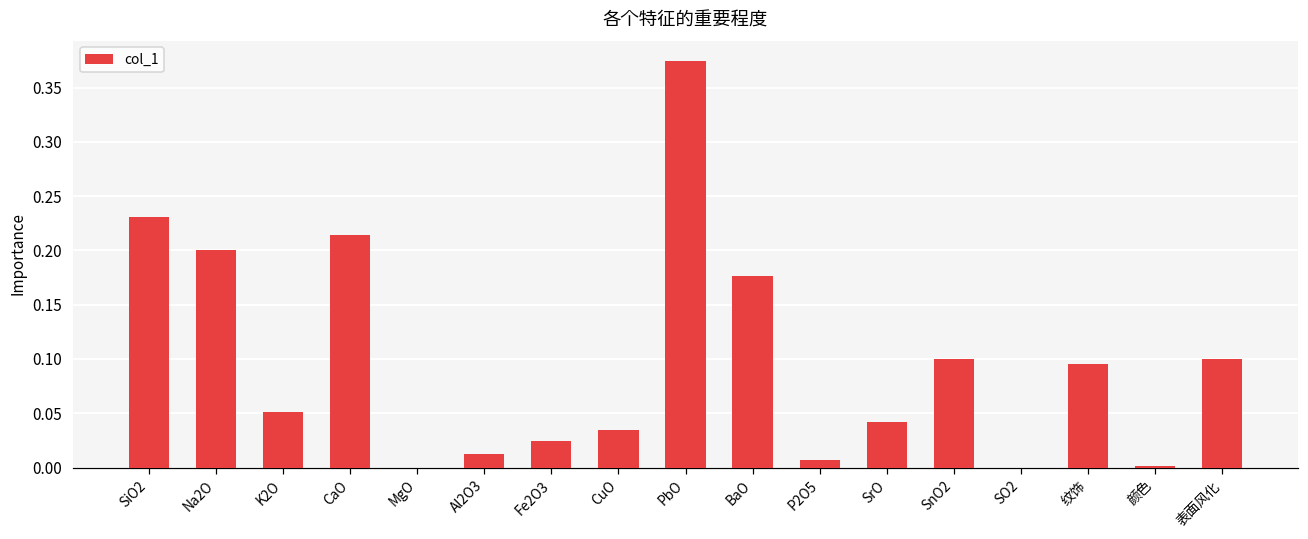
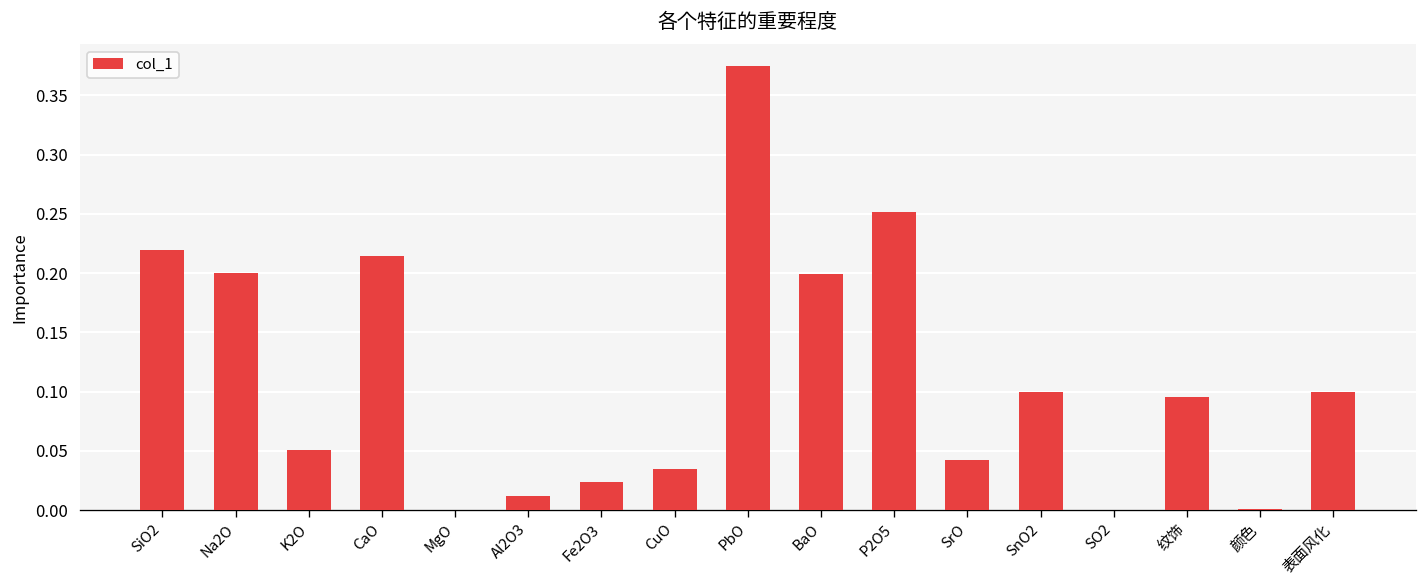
  {
-   "SiO2": 0.23,
+   "SiO2": 0.22,
    "Na2O": 0.20,
    "K2O": 0.05,
    "CaO": 0.21,
    "MgO": 0.00,
    "Al2O3": 0.01,
    "Fe2O3": 0.02,
    "CuO": 0.03,
    "PbO": 0.37,
-   "BaO": 0.18,
-   "P2O5": 0.01,
+   "BaO": 0.20,
+   "P2O5": 0.25,
    "SrO": 0.04,
    "SnO2": 0.10,
    "SO2": 0.00,
    "纹饰": 0.10,
    "表面风化": 0.10
  }
